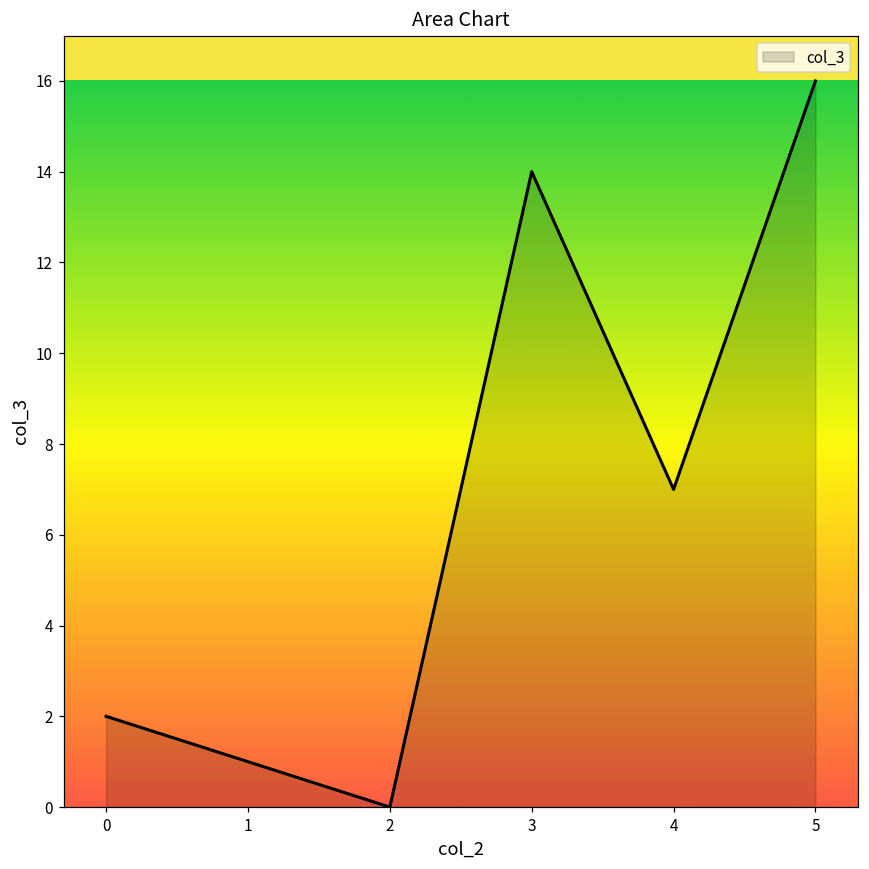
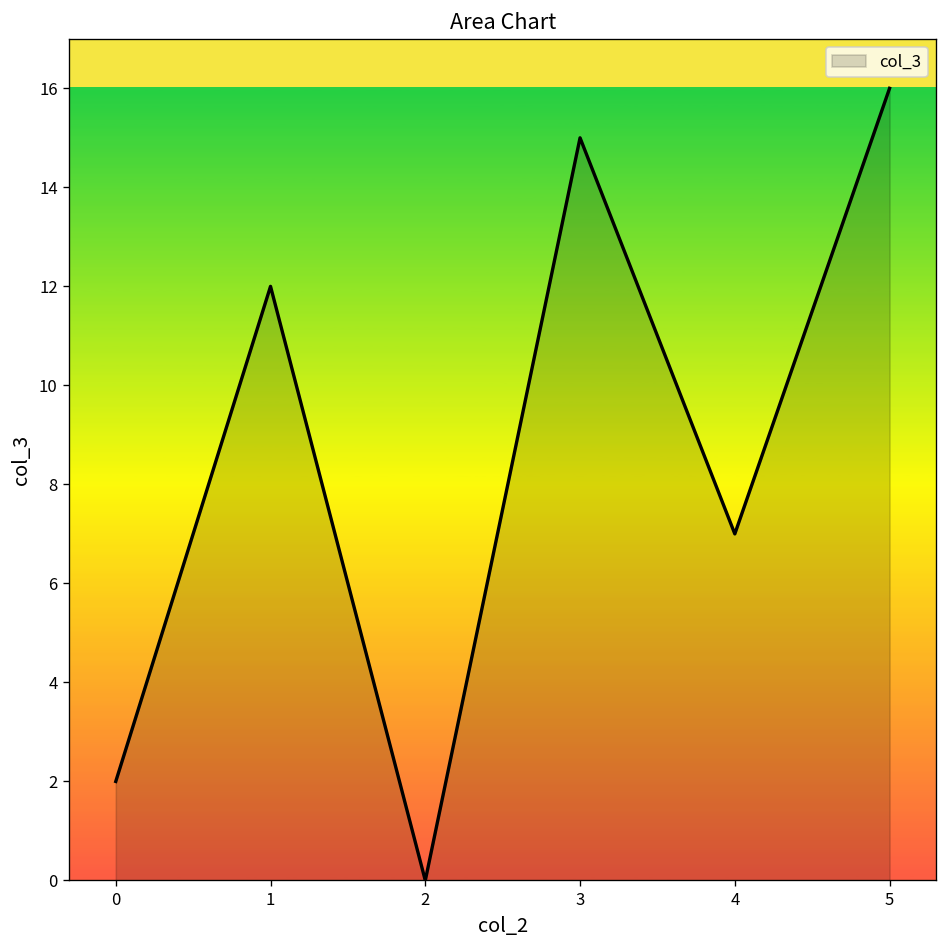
  {
    "0": 2,
-   "1": 1,
+   "1": 12,
    "2": 0,
-   "3": 14,
+   "3": 15,
    "4": 7,
    "5": 16
  }
